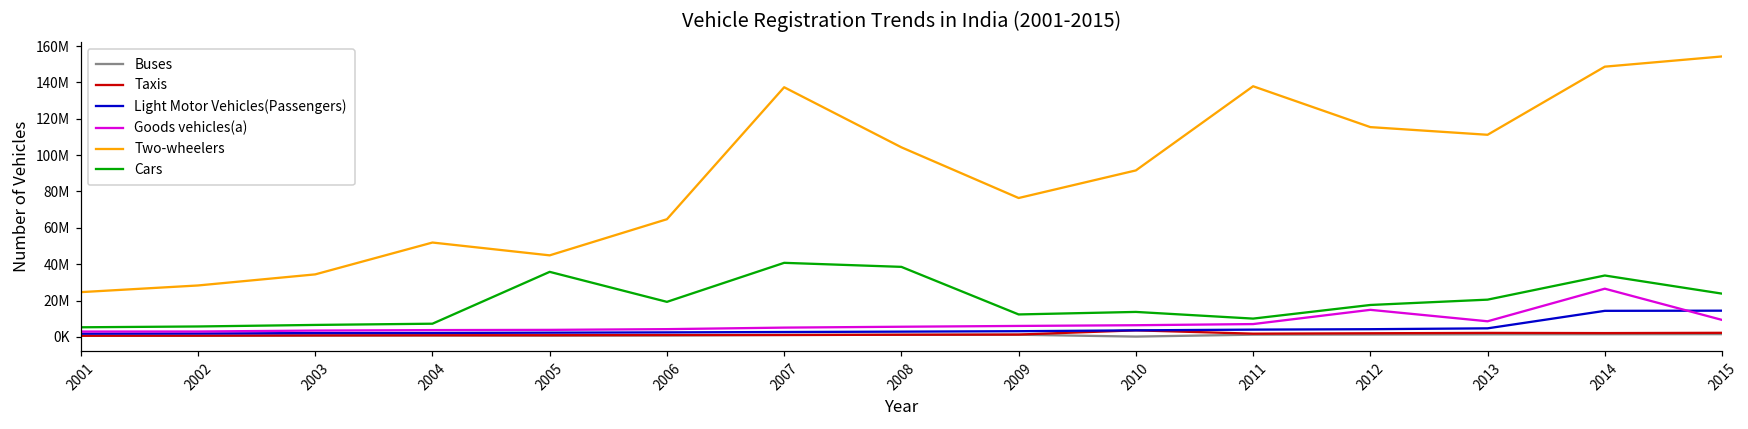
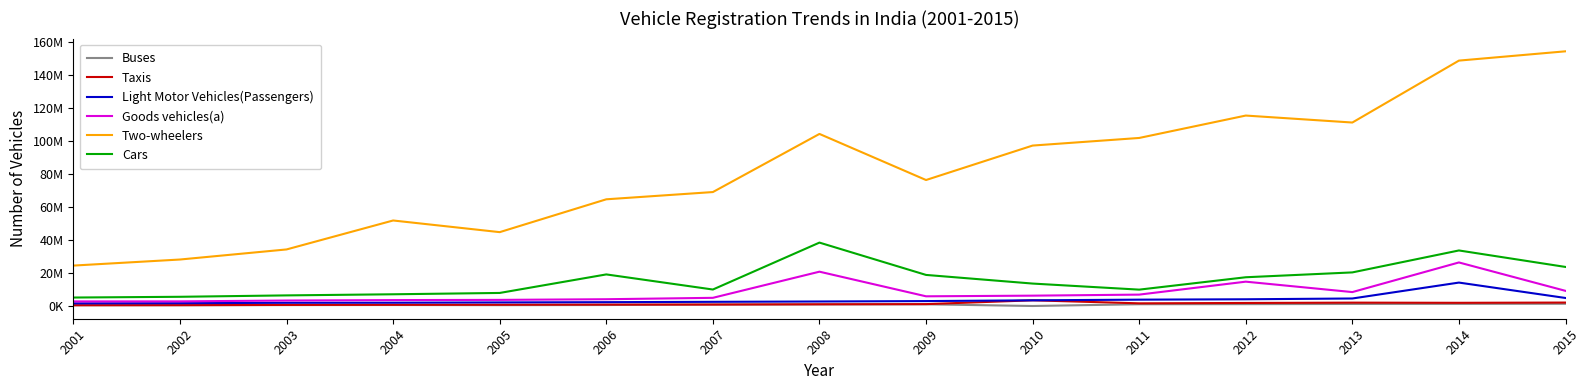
  {
    "Buses": {
      "2010": 0
    },
    "Light Motor Vehicles(Passengers)": {
      "2007": 3000000,
      "2008": 3000000,
      "2009": 3000000,
      "2011": 4000000,
      "2012": 4000000,
      "2013": 5000000,
      "2014": 14000000,
-     "2015": 14000000
+     "2015": 5000000
    },
    "Goods vehicles(a)": {
      "2004": 4000000,
      "2006": 4000000,
      "2007": 5000000,
-     "2008": 6000000,
+     "2008": 21000000,
      "2009": 6000000,
      "2010": 6000000,
      "2011": 7000000,
      "2012": 15000000,
      "2013": 9000000,
      "2014": 27000000,
      "2015": 9000000
    },
    "Two-wheelers": {
      "2001": 25000000,
      "2002": 28000000,
      "2003": 34000000,
      "2004": 52000000,
      "2005": 45000000,
      "2006": 65000000,
-     "2007": 137000000,
+     "2007": 69000000,
      "2008": 104000000,
      "2009": 76000000,
-     "2010": 92000000,
-     "2011": 138000000,
+     "2010": 97000000,
+     "2011": 102000000,
      "2012": 115000000,
      "2013": 111000000,
      "2014": 149000000,
      "2015": 154000000
    },
    "Cars": {
      "2001": 5000000,
      "2002": 6000000,
      "2003": 7000000,
      "2004": 7000000,
-     "2005": 36000000,
+     "2005": 8000000,
      "2006": 19000000,
-     "2007": 41000000,
+     "2007": 10000000,
      "2008": 39000000,
-     "2009": 12000000,
+     "2009": 19000000,
      "2010": 14000000,
      "2011": 10000000,
      "2012": 18000000,
      "2013": 21000000,
      "2014": 34000000,
      "2015": 24000000
    }
  }
